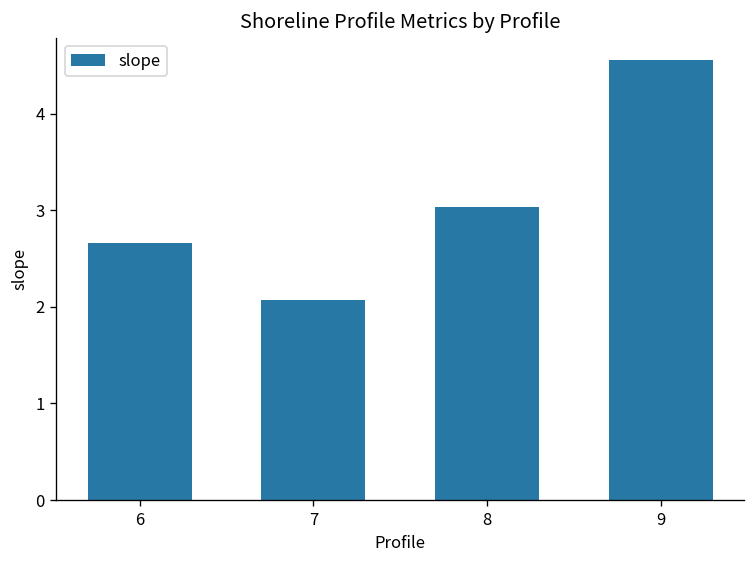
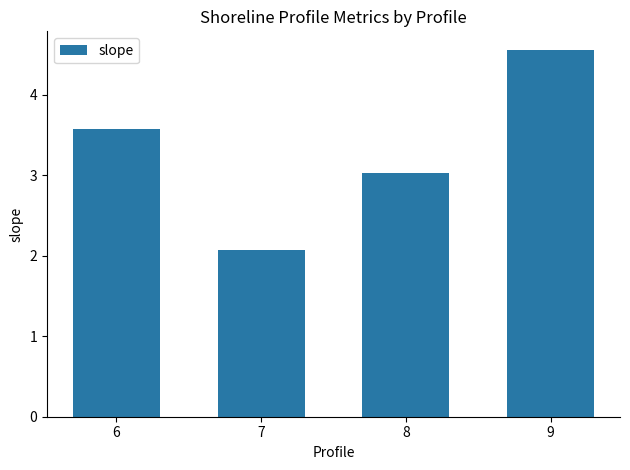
  {
-   "6": 2.7,
+   "6": 3.6,
    "7": 2.1,
    "8": 3.0,
    "9": 4.6
  }
